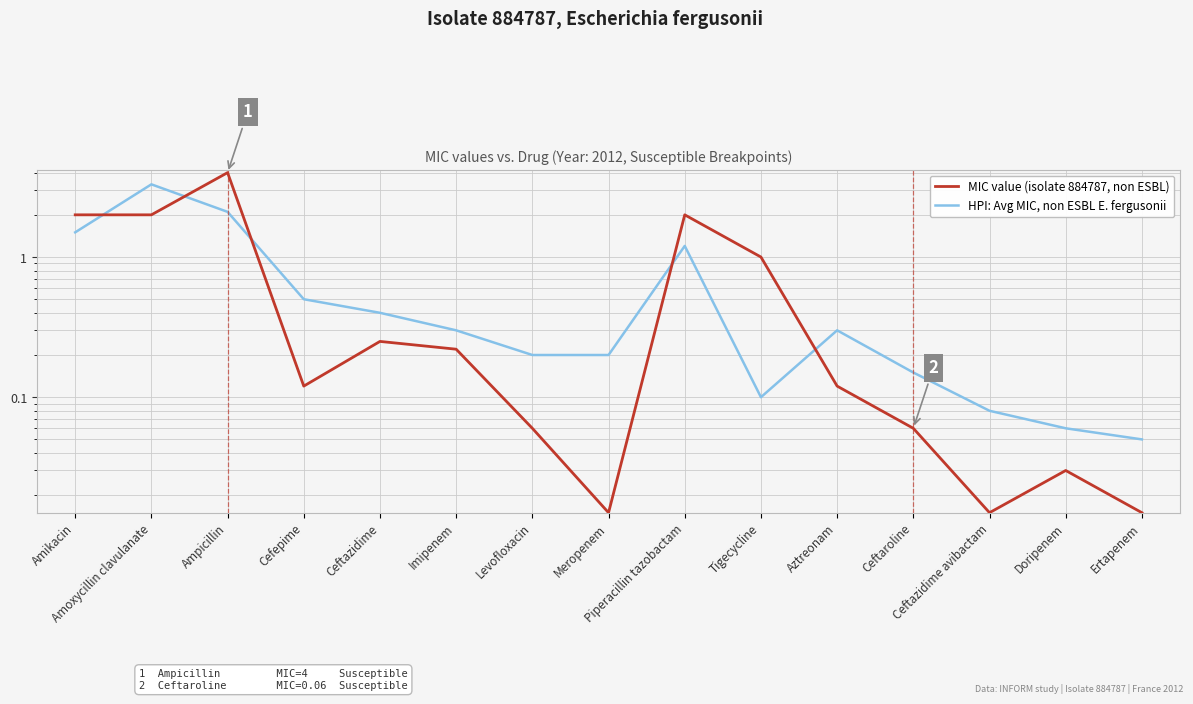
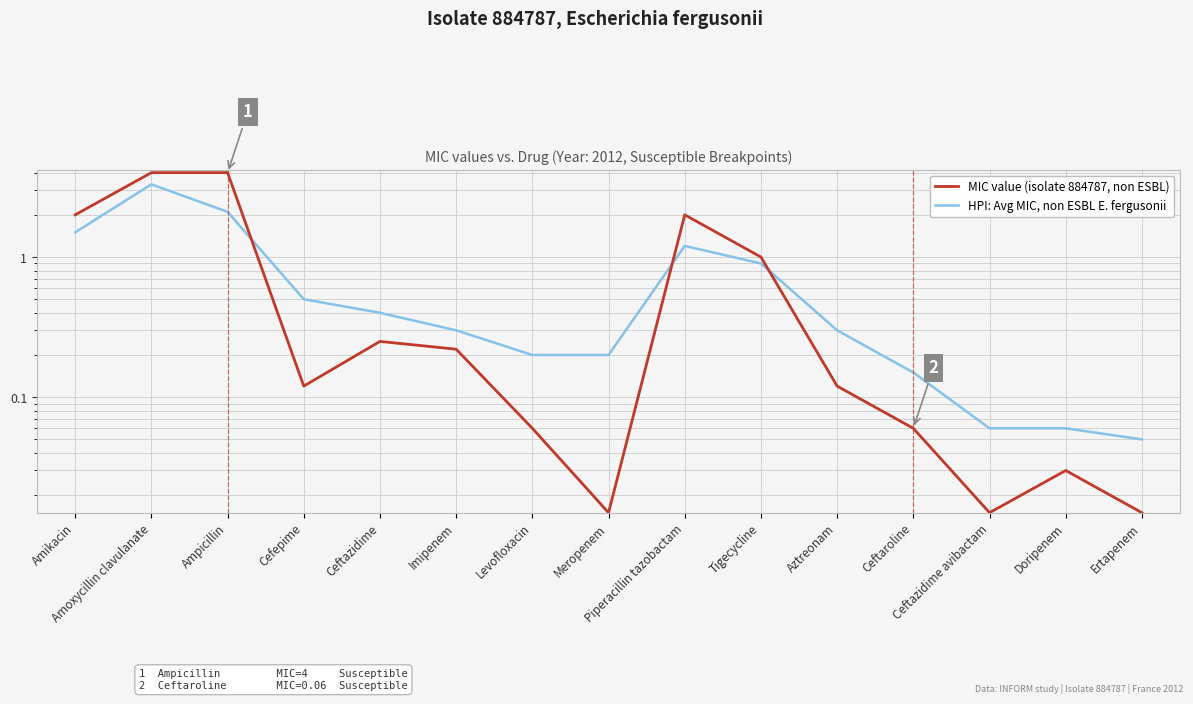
  {
    "MIC value (isolate 884787, non ESBL)": {
      "Amikacin": 2,
-     "Amoxycillin clavulanate": 2,
+     "Amoxycillin clavulanate": 4,
      "Ampicillin": 4,
      "Cefepime": 0.12,
      "Ceftazidime": 0.25,
      "Imipenem": 0.22,
      "Levofloxacin": 0.060,
      "Meropenem": 0.015,
      "Piperacillin tazobactam": 2,
      "Tigecycline": 1,
      "Aztreonam": 0.12,
      "Ceftaroline": 0.060,
      "Ceftazidime avibactam": 0.015,
      "Doripenem": 0.030,
      "Ertapenem": 0.015
    },
    "HPI: Avg MIC, non ESBL E. fergusonii": {
      "Amikacin": 1.5,
      "Amoxycillin clavulanate": 3.3,
      "Ampicillin": 2.1,
      "Cefepime": 0.50,
      "Ceftazidime": 0.40,
      "Imipenem": 0.30,
      "Levofloxacin": 0.20,
      "Meropenem": 0.20,
      "Piperacillin tazobactam": 1.2,
-     "Tigecycline": 0.1,
+     "Tigecycline": 0.9,
      "Aztreonam": 0.30,
      "Ceftaroline": 0.15,
-     "Ceftazidime avibactam": 0.08,
+     "Ceftazidime avibactam": 0.06,
      "Doripenem": 0.06,
      "Ertapenem": 0.05
    }
  }
